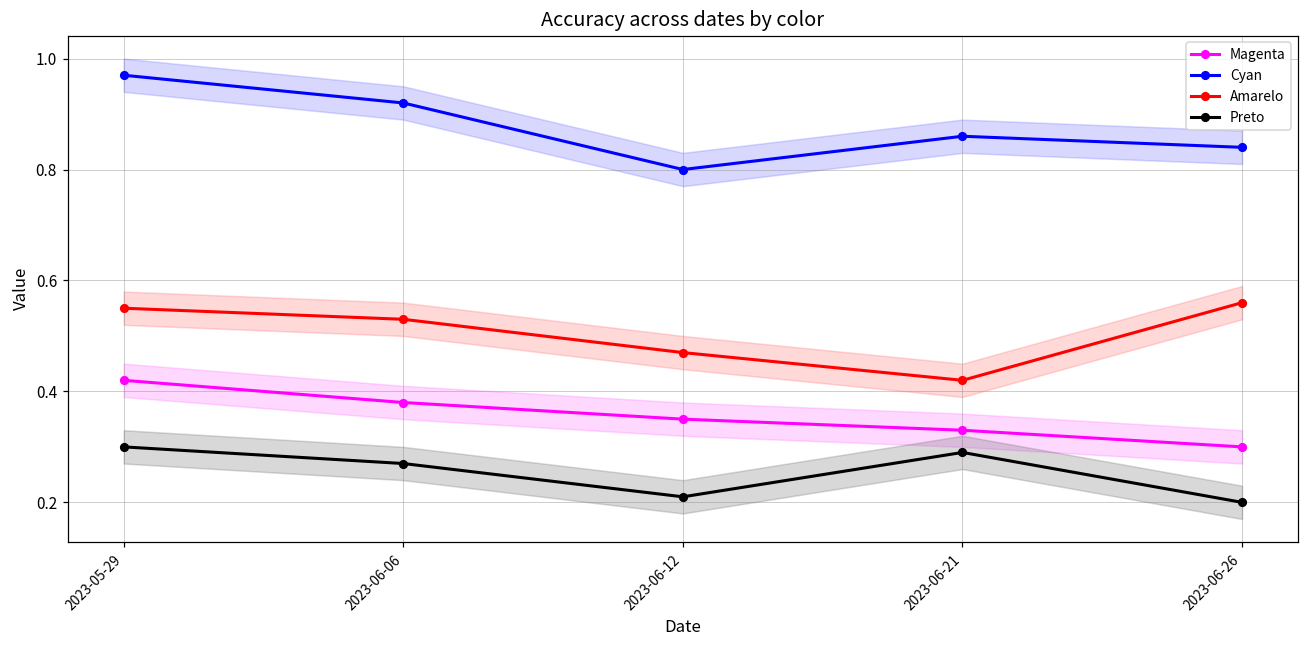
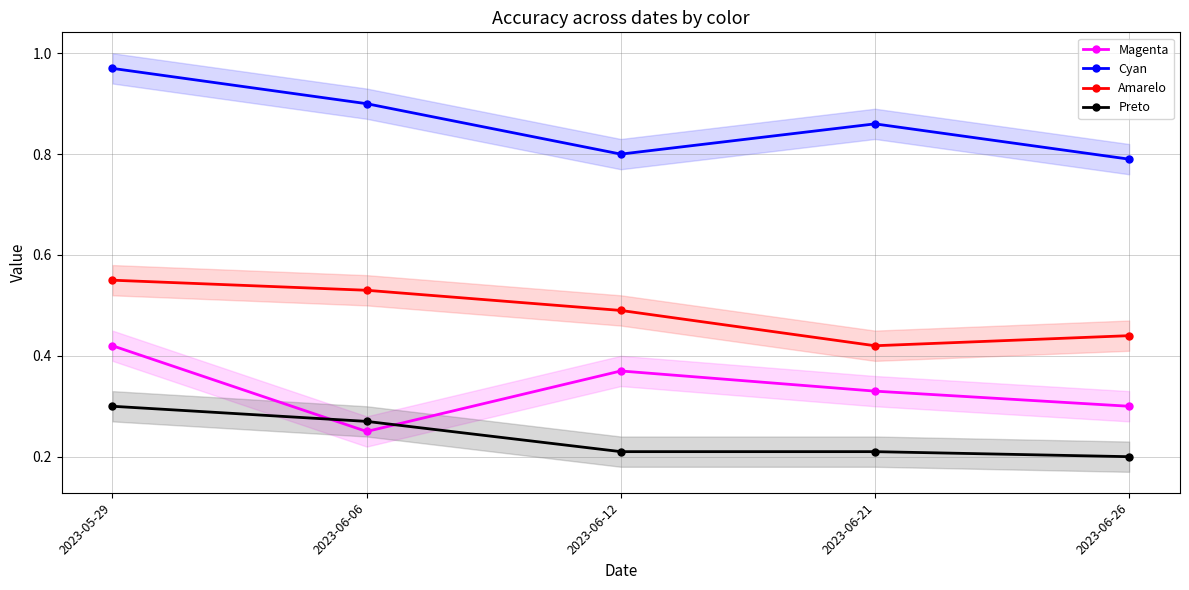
  {
    "Magenta": {
      "2023-05-29": 0.42,
-     "2023-06-06": 0.38,
-     "2023-06-12": 0.35,
+     "2023-06-06": 0.25,
+     "2023-06-12": 0.37,
      "2023-06-21": 0.33,
      "2023-06-26": 0.30
    },
    "Cyan": {
      "2023-05-29": 0.97,
-     "2023-06-06": 0.92,
+     "2023-06-06": 0.90,
      "2023-06-12": 0.80,
      "2023-06-21": 0.86,
-     "2023-06-26": 0.84
+     "2023-06-26": 0.79
    },
    "Amarelo": {
      "2023-05-29": 0.55,
      "2023-06-06": 0.53,
-     "2023-06-12": 0.47,
+     "2023-06-12": 0.49,
      "2023-06-21": 0.42,
-     "2023-06-26": 0.56
+     "2023-06-26": 0.44
    },
    "Preto": {
      "2023-05-29": 0.30,
      "2023-06-06": 0.27,
      "2023-06-12": 0.21,
-     "2023-06-21": 0.29,
+     "2023-06-21": 0.21,
      "2023-06-26": 0.20
    }
  }
